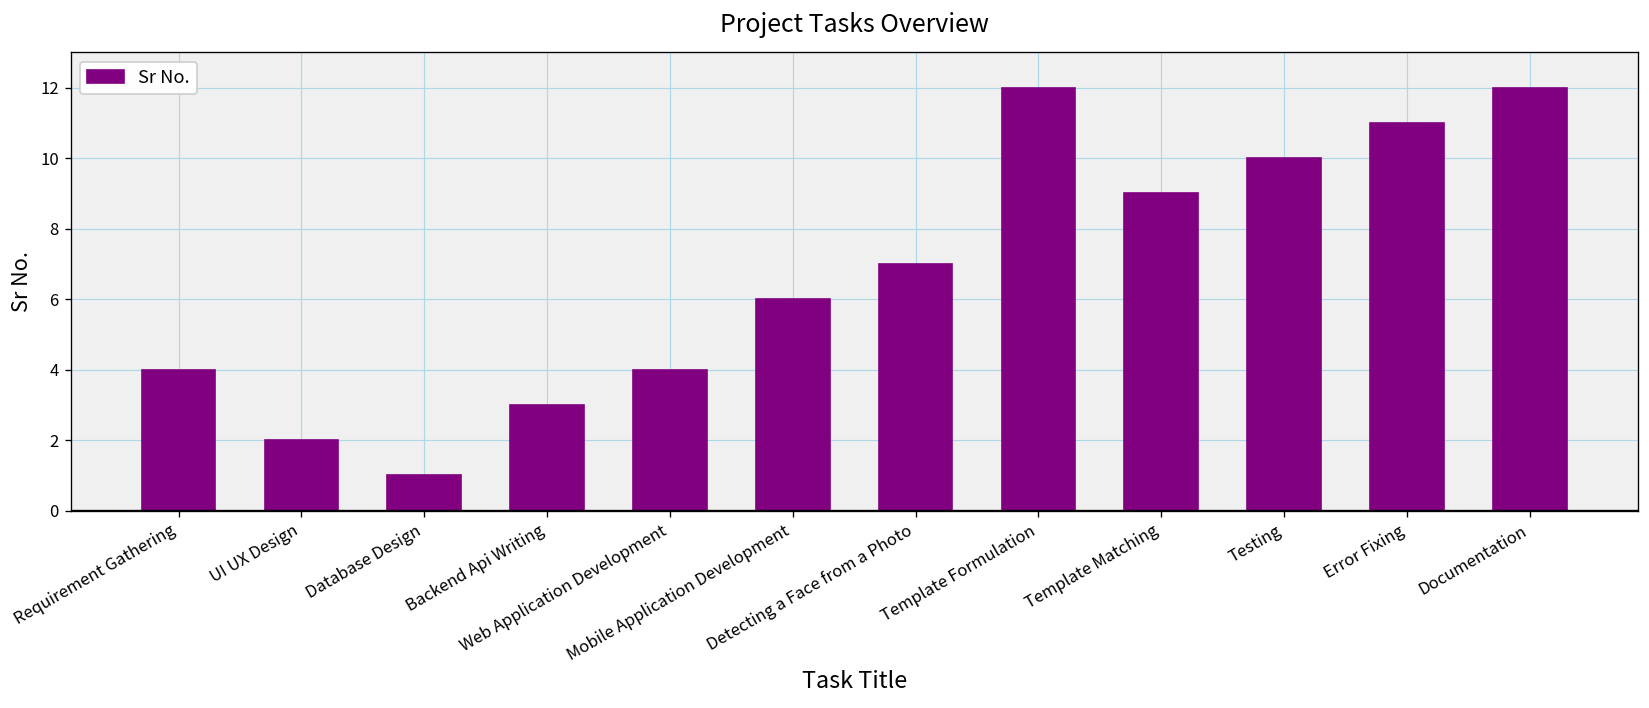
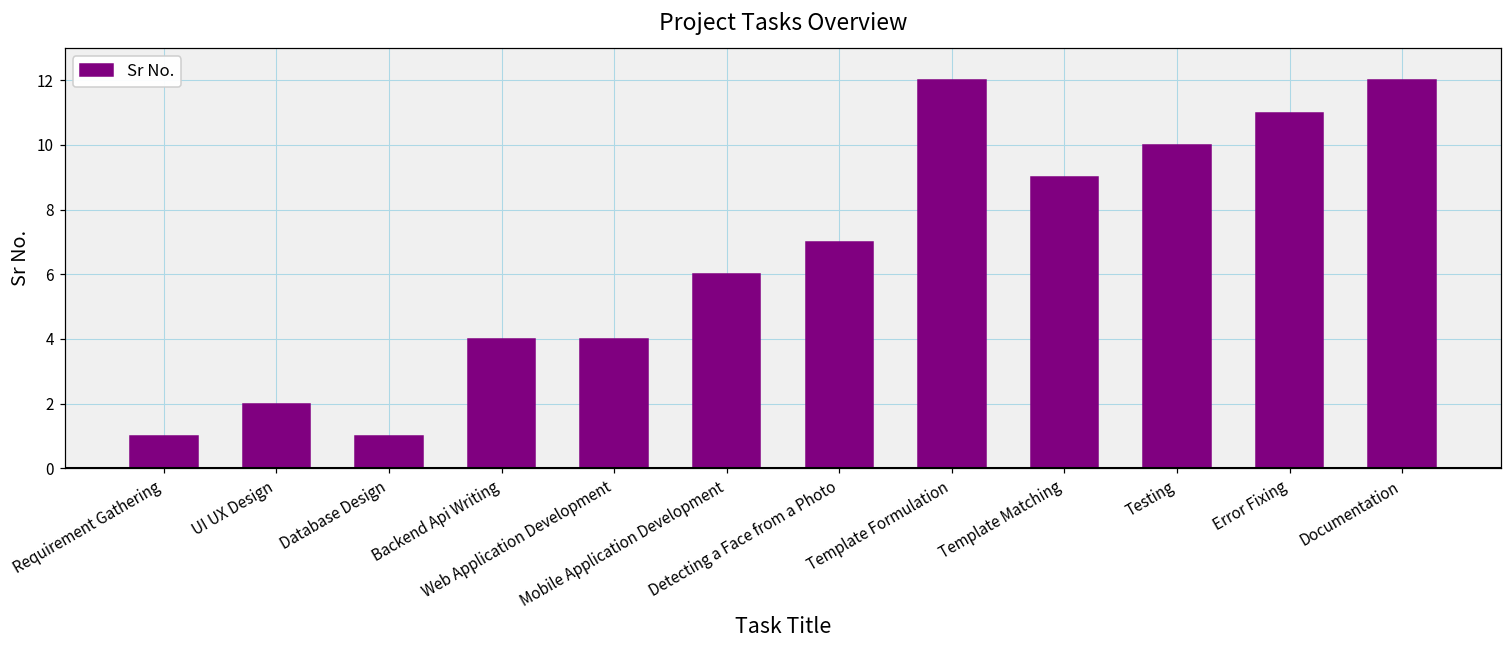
  {
-   "Requirement Gathering": 4,
+   "Requirement Gathering": 1,
    "UI UX Design": 2,
    "Database Design": 1,
-   "Backend Api Writing": 3,
+   "Backend Api Writing": 4,
    "Web Application Development": 4,
    "Mobile Application Development": 6,
    "Detecting a Face from a Photo": 7,
    "Template Formulation": 12,
    "Template Matching": 9,
    "Testing": 10,
    "Error Fixing": 11,
    "Documentation": 12
  }
